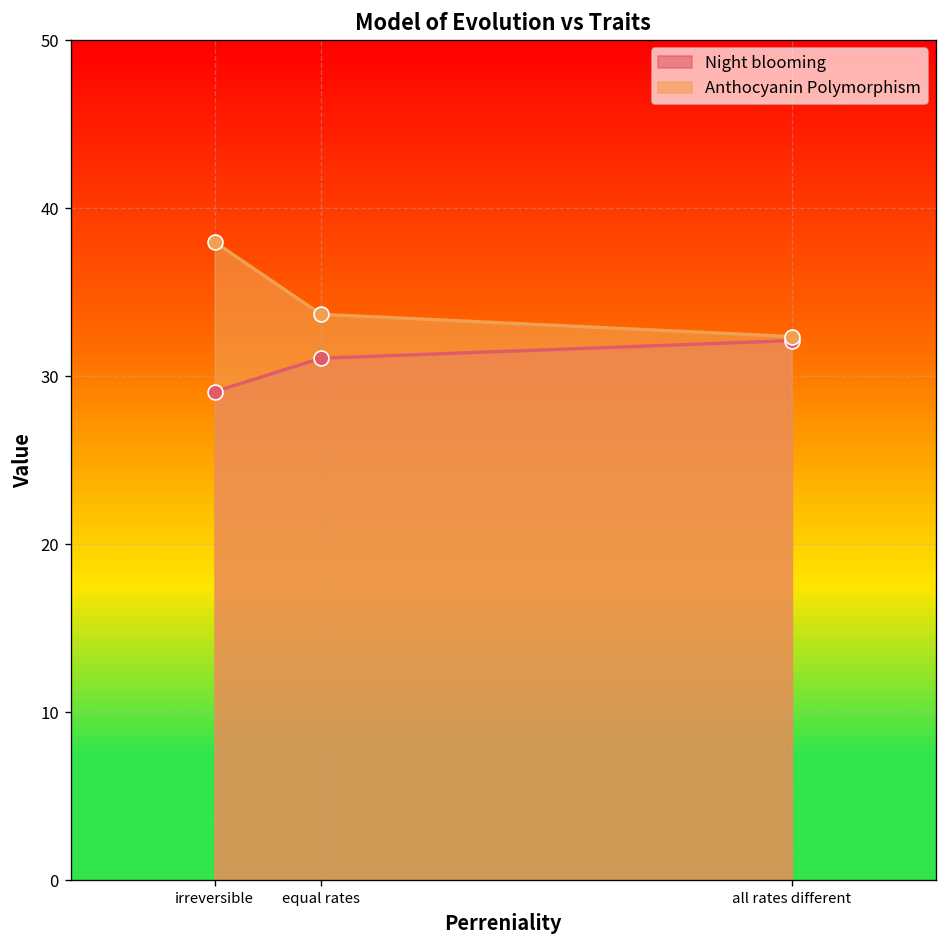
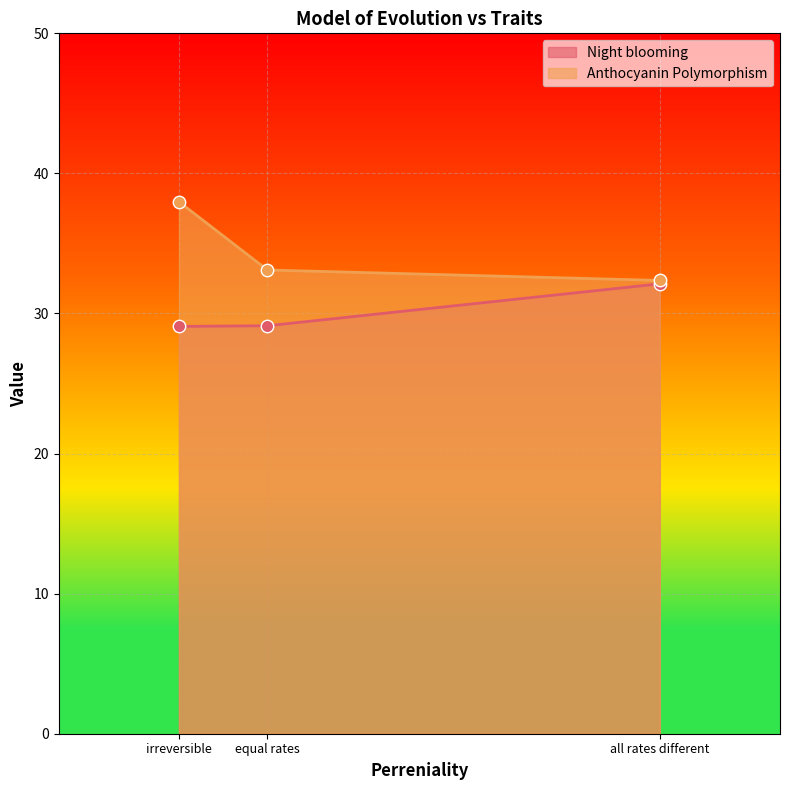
  {
    "Night blooming": {
      "irreversible": 29.1,
-     "equal rates": 31.1,
+     "equal rates": 29.1,
      "all rates different": 32.1
    },
    "Anthocyanin Polymorphism": {
      "irreversible": 38.0,
-     "equal rates": 33.7,
+     "equal rates": 33.1,
      "all rates different": 32.4
    }
  }
